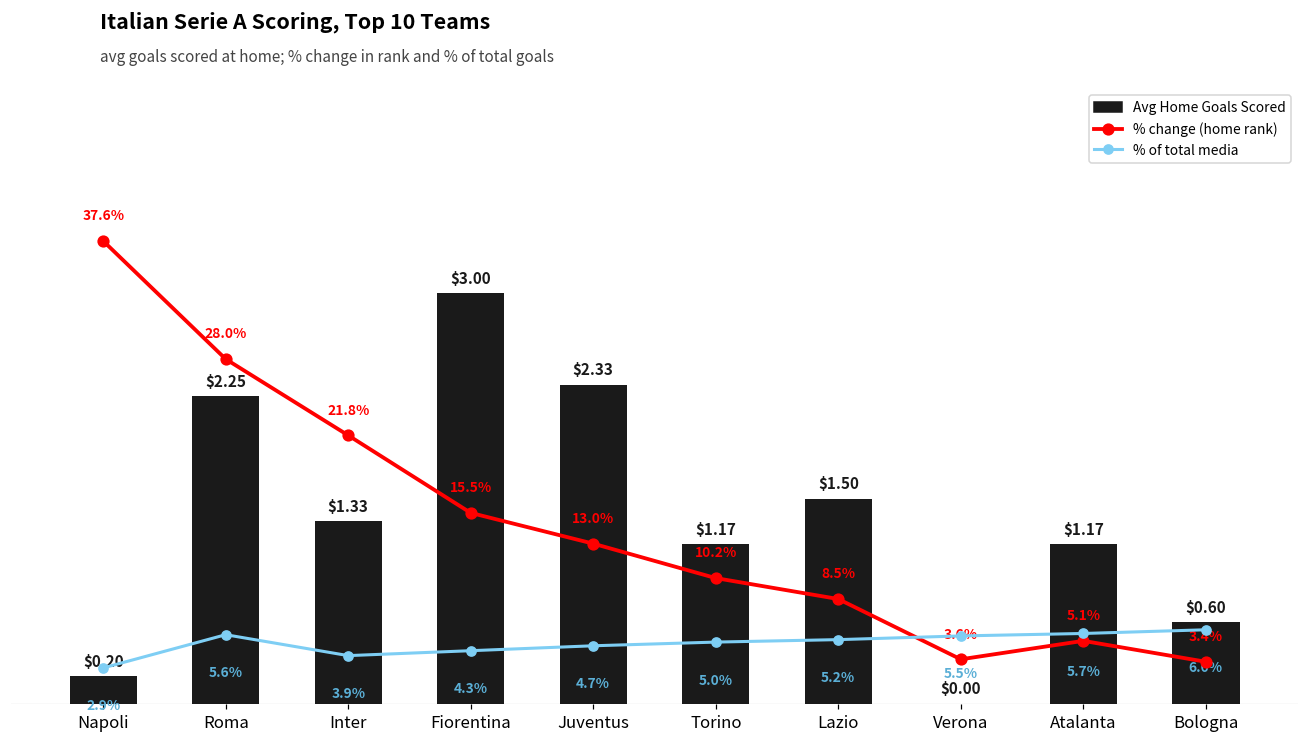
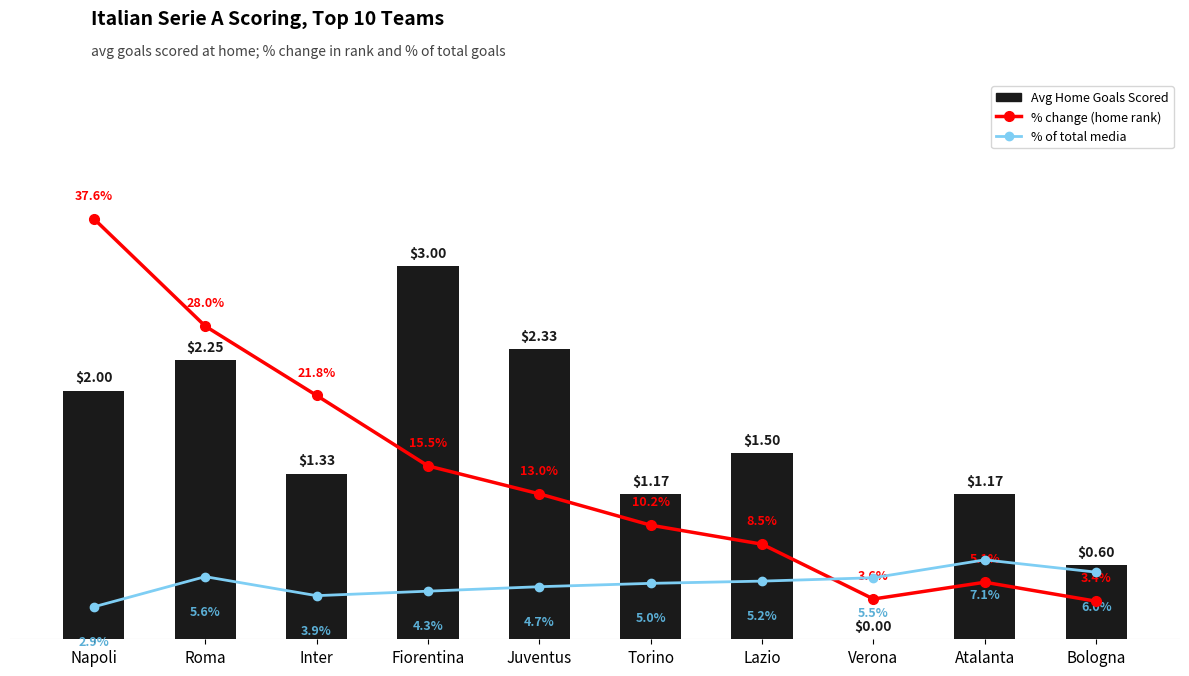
  {
    "Avg Home Goals Scored": {
-     "Napoli": "$0.20",
+     "Napoli": "$2.00",
      "Roma": "$2.25",
      "Inter": "$1.33",
      "Fiorentina": "$3.00",
      "Juventus": "$2.33",
      "Torino": "$1.17",
      "Lazio": "$1.50",
      "Verona": "$0.00",
      "Atalanta": "$1.17",
      "Bologna": "$0.60"
    },
    "% change (home rank)": {
      "Napoli": "37.6%",
      "Roma": "28.0%",
      "Inter": "21.8%",
      "Fiorentina": "15.5%",
      "Juventus": "13.0%",
      "Torino": "10.2%",
      "Lazio": "8.5%",
      "Atalanta": "5.1%"
    },
    "% of total media": {
-     "Atalanta": "5.7%"
+     "Atalanta": "7.1%"
    }
  }
